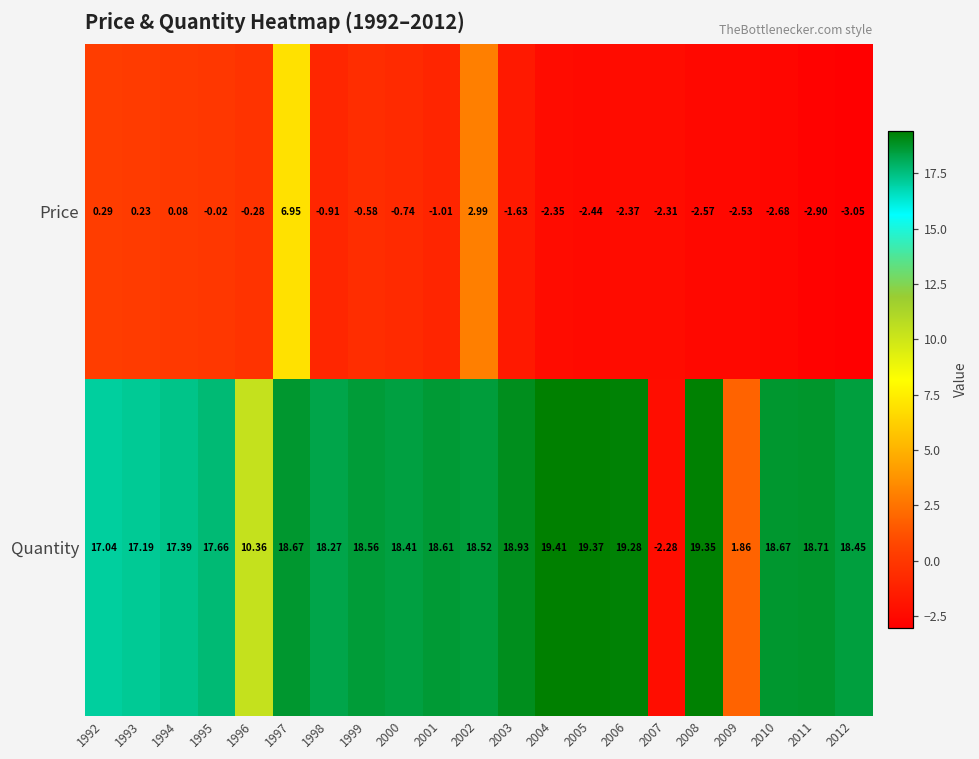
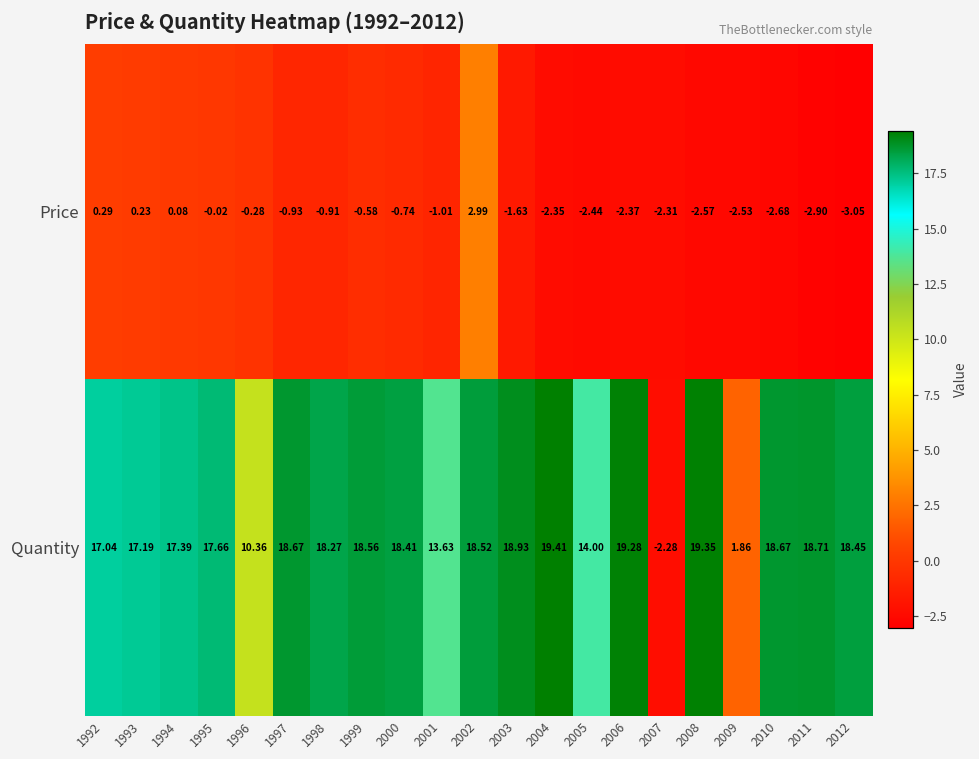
  {
    "Price": {
      "1992": 0.29,
      "1993": 0.23,
      "1994": 0.08,
      "1995": -0.02,
      "1996": -0.28,
-     "1997": 6.95,
+     "1997": -0.93,
      "1998": -0.91,
      "1999": -0.58,
      "2000": -0.74,
      "2001": -1.01,
      "2002": 2.99,
      "2003": -1.63,
      "2004": -2.35,
      "2005": -2.44,
      "2006": -2.37,
      "2007": -2.31,
      "2008": -2.57,
      "2009": -2.53,
      "2010": -2.68,
      "2011": -2.90,
      "2012": -3.05
    },
    "Quantity": {
      "1992": 17.04,
      "1993": 17.19,
      "1994": 17.39,
      "1995": 17.66,
      "1996": 10.36,
      "1997": 18.67,
      "1998": 18.27,
      "1999": 18.56,
      "2000": 18.41,
-     "2001": 18.61,
+     "2001": 13.63,
      "2002": 18.52,
      "2003": 18.93,
      "2004": 19.41,
-     "2005": 19.37,
+     "2005": 14.00,
      "2006": 19.28,
      "2007": -2.28,
      "2008": 19.35,
      "2009": 1.86,
      "2010": 18.67,
      "2011": 18.71,
      "2012": 18.45
    }
  }
